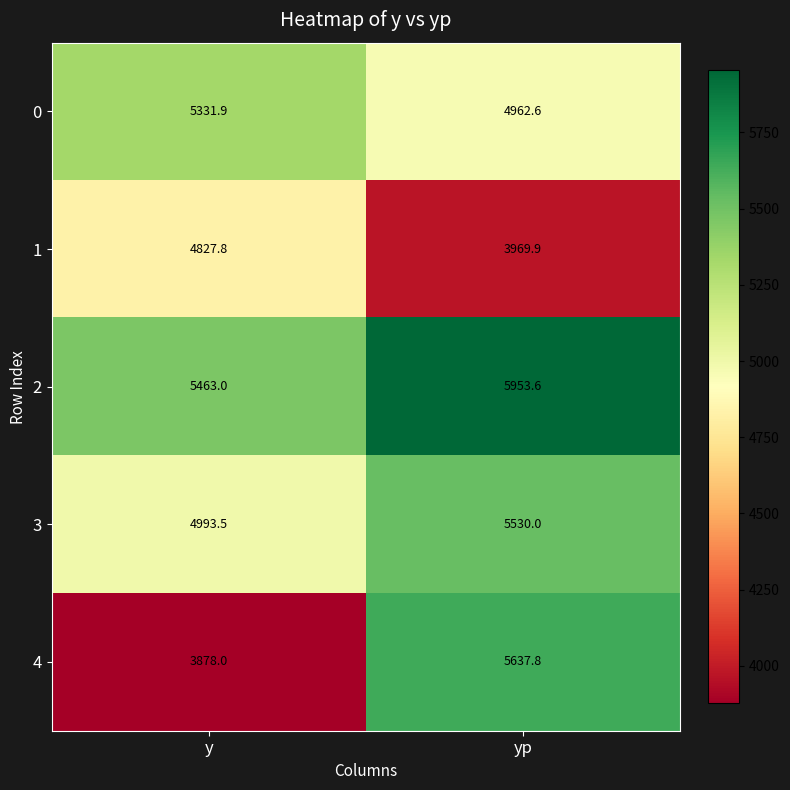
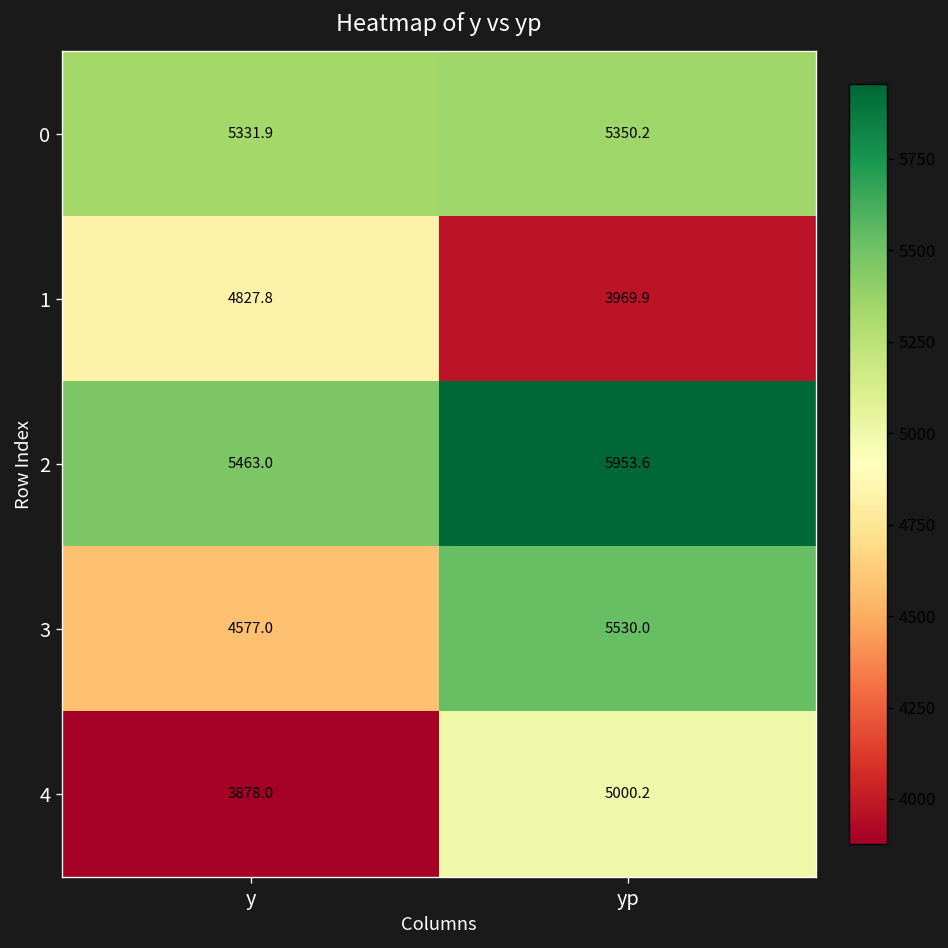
  {
    "0": {
      "y": 5331.9,
-     "yp": 4962.6
+     "yp": 5350.2
    },
    "1": {
      "y": 4827.8,
      "yp": 3969.9
    },
    "2": {
      "y": 5463.0,
      "yp": 5953.6
    },
    "3": {
-     "y": 4993.5,
+     "y": 4577.0,
      "yp": 5530.0
    },
    "4": {
      "y": 3878.0,
-     "yp": 5637.8
+     "yp": 5000.2
    }
  }
